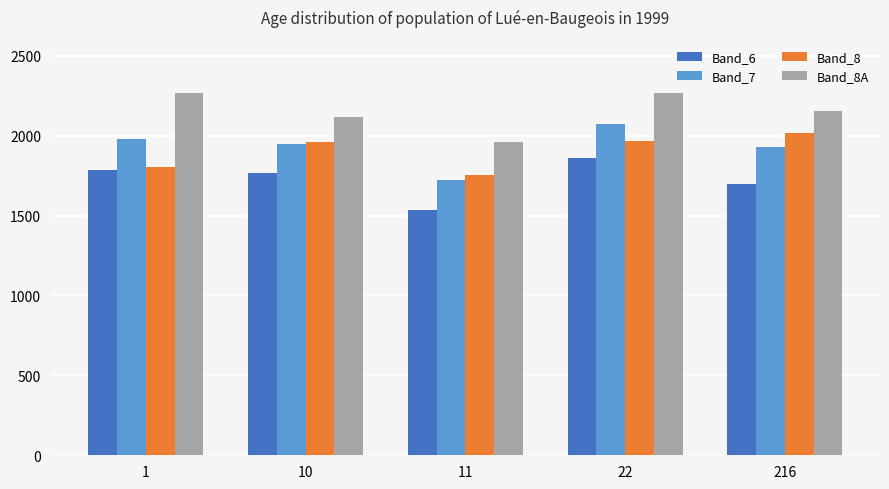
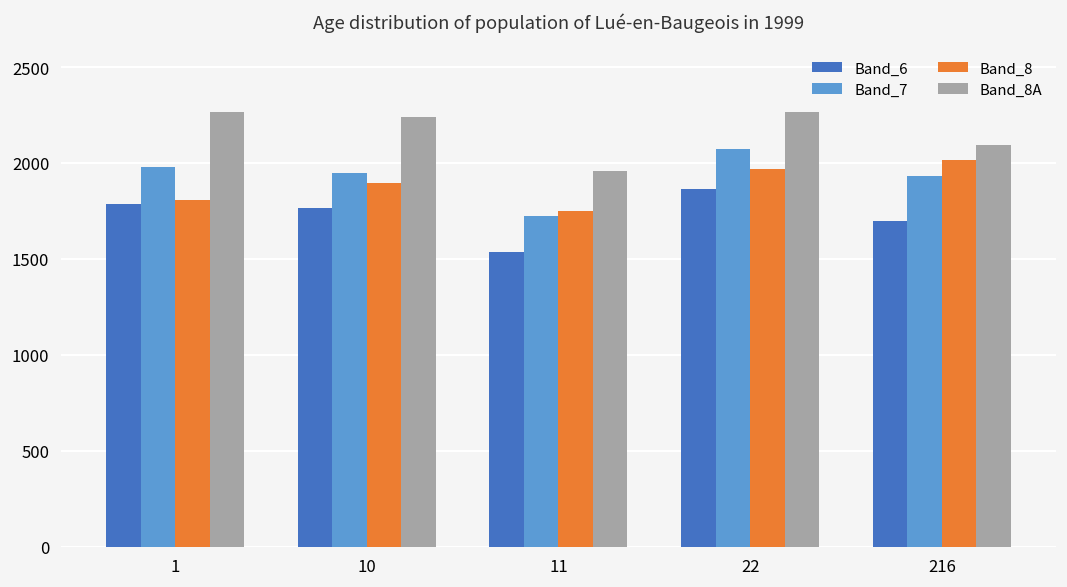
  {
    "Band_8": {
      "1": 1800,
-     "10": 1960,
+     "10": 1900,
      "11": 1750,
      "22": 1970,
      "216": 2020
    },
    "Band_8A": {
      "1": 2270,
-     "10": 2120,
+     "10": 2240,
      "11": 1960,
      "22": 2270,
-     "216": 2160
+     "216": 2090
    }
  }
